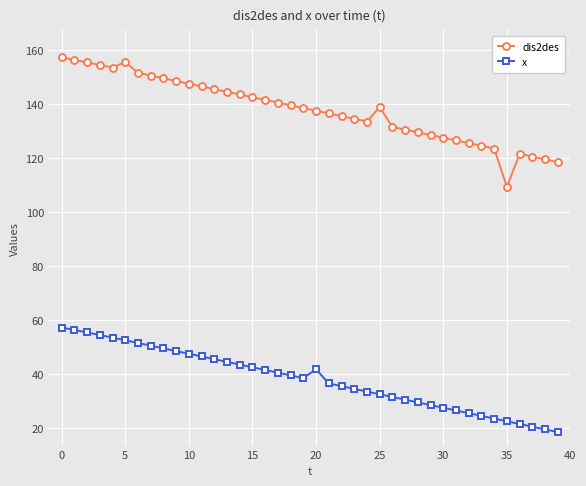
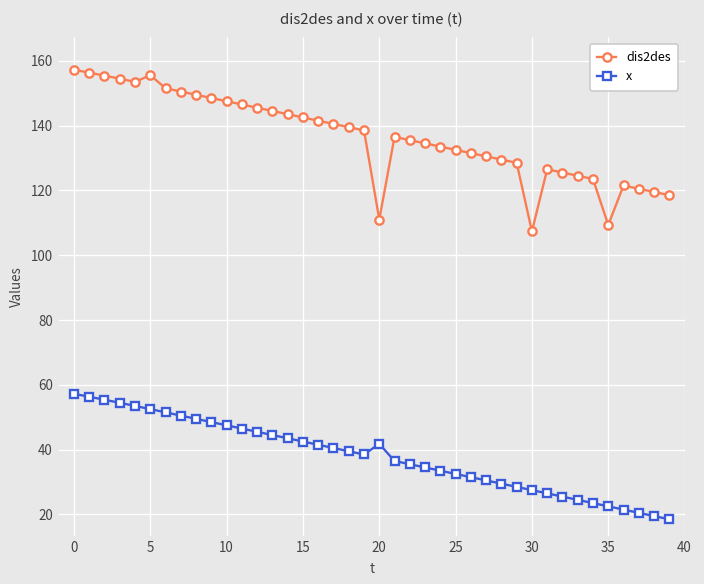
  {
    "dis2des": {
      "0": 157,
      "5": 156,
      "10": 148,
      "15": 143,
-     "20": 138,
-     "25": 139,
-     "30": 128,
+     "20": 111,
+     "25": 133,
+     "30": 107,
      "35": 109
    },
    "x": {
      "0": 57,
      "5": 53,
      "10": 48,
      "15": 43,
      "20": 42,
      "25": 33,
      "30": 28,
      "35": 23
    }
  }
